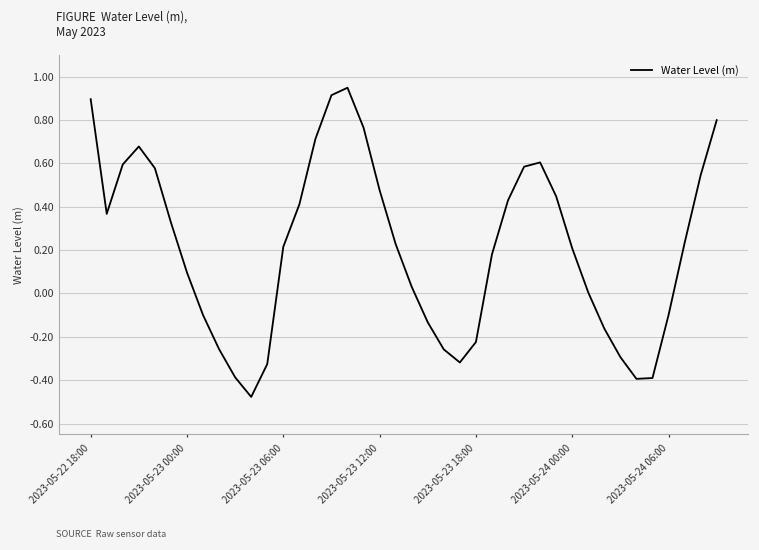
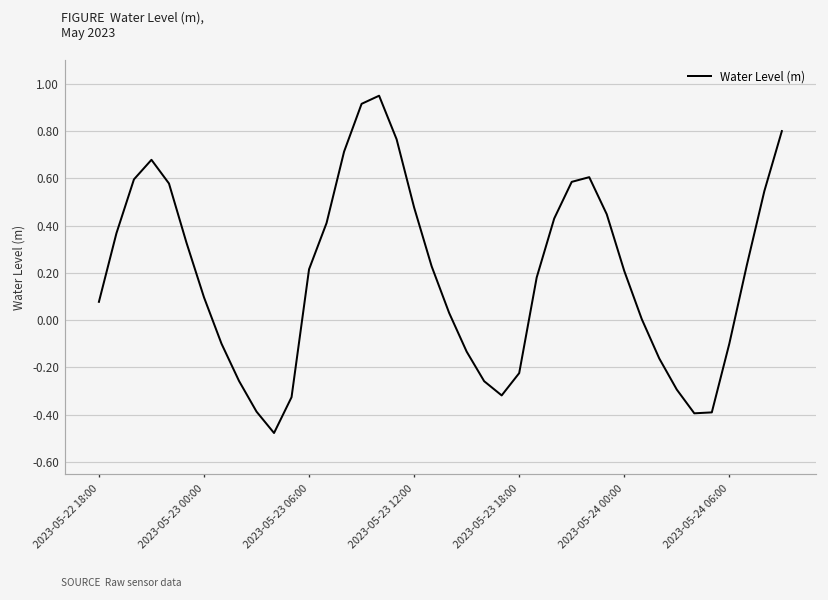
  {
-   "2023-05-22 18:00": 0.90,
+   "2023-05-22 18:00": 0.08,
    "2023-05-23 00:00": 0.10,
    "2023-05-23 06:00": 0.22,
    "2023-05-23 12:00": 0.48,
    "2023-05-23 18:00": -0.22,
    "2023-05-24 00:00": 0.21,
    "2023-05-24 06:00": -0.10
  }
